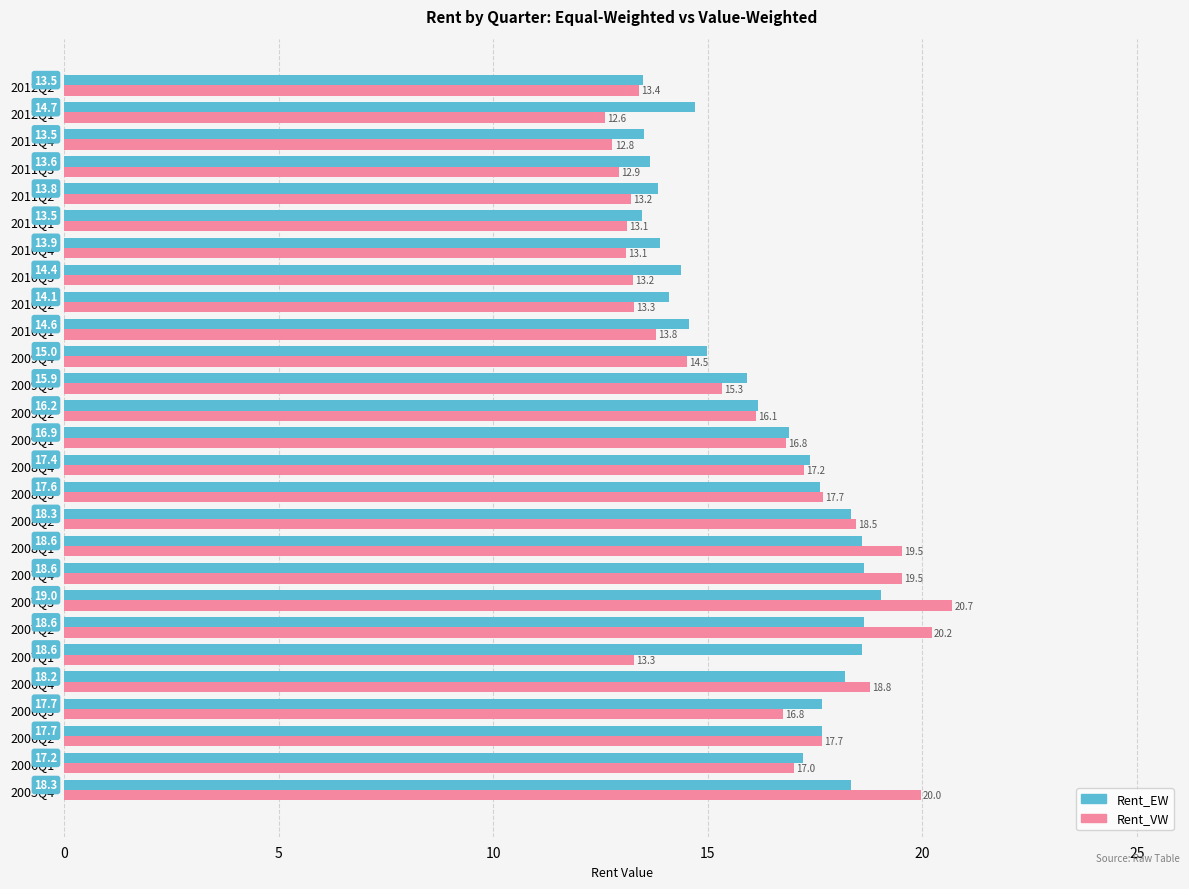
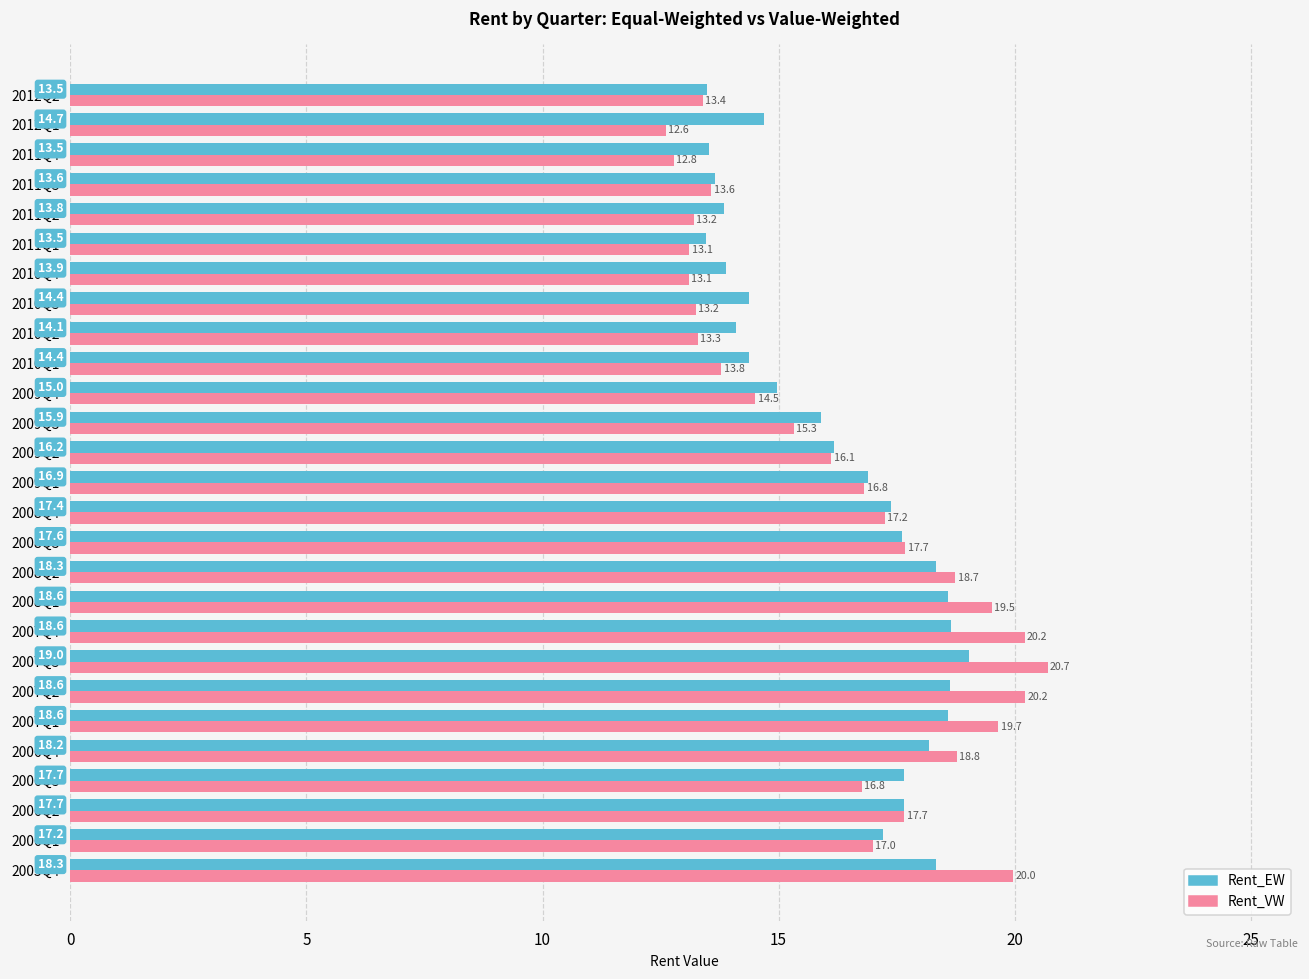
  {
    "Rent_EW": {
-     "2010Q1": 14.6
+     "2010Q1": 14.4
    },
    "Rent_VW": {
      "2012Q2": 13.4,
      "2012Q1": 12.6,
      "2011Q4": 12.8,
-     "2011Q3": 12.9,
+     "2011Q3": 13.6,
      "2011Q2": 13.2,
      "2011Q1": 13.1,
      "2010Q4": 13.1,
      "2010Q3": 13.2,
      "2010Q2": 13.3,
      "2010Q1": 13.8,
      "2009Q4": 14.5,
      "2009Q3": 15.3,
      "2009Q2": 16.1,
      "2009Q1": 16.8,
      "2008Q4": 17.2,
      "2008Q3": 17.7,
-     "2008Q2": 18.5,
+     "2008Q2": 18.7,
      "2008Q1": 19.5,
-     "2007Q4": 19.5,
+     "2007Q4": 20.2,
      "2007Q3": 20.7,
      "2007Q2": 20.2,
-     "2007Q1": 13.3,
+     "2007Q1": 19.7,
      "2006Q4": 18.8,
      "2006Q3": 16.8,
      "2006Q2": 17.7,
      "2006Q1": 17.0,
      "2005Q4": 20.0
    }
  }
